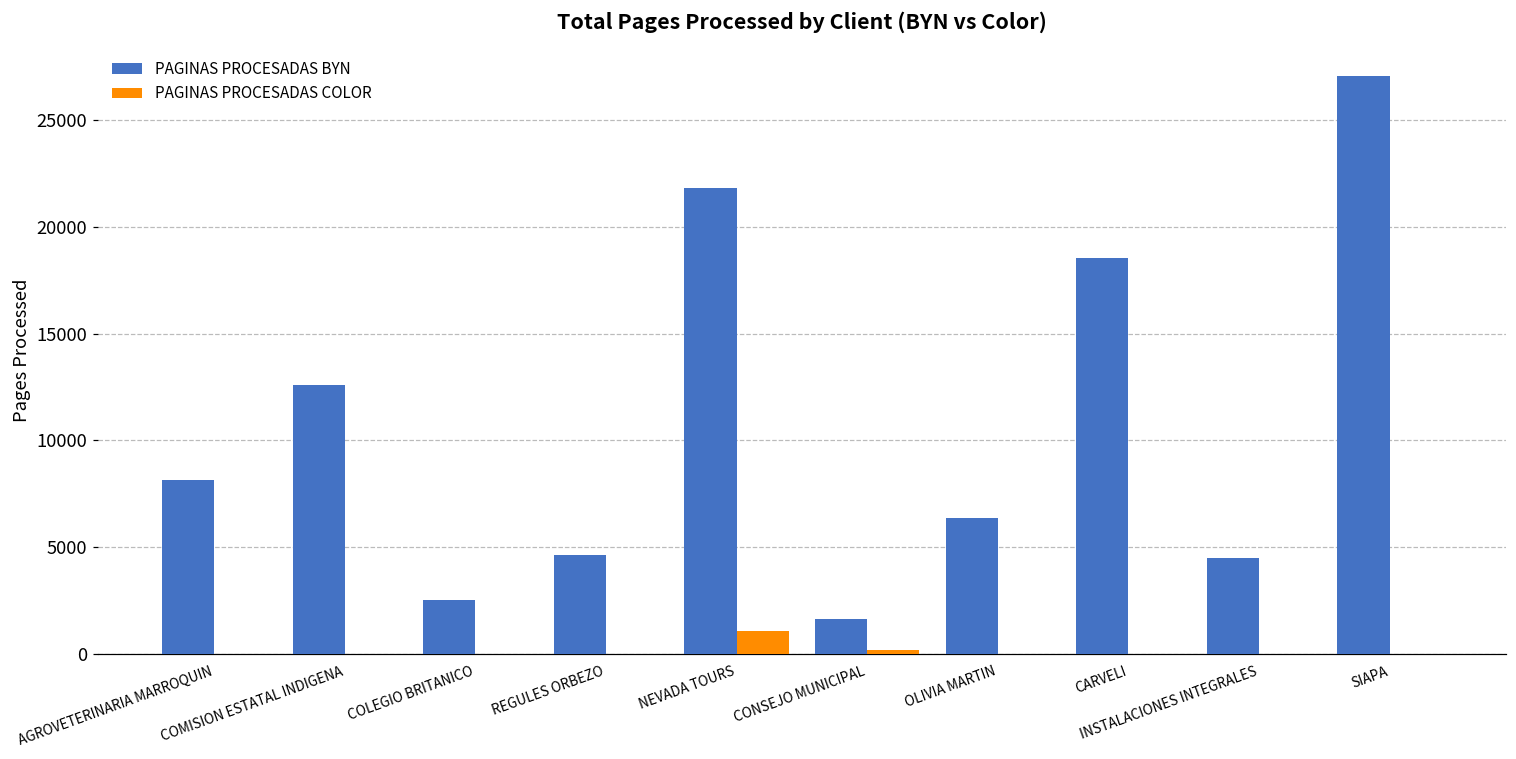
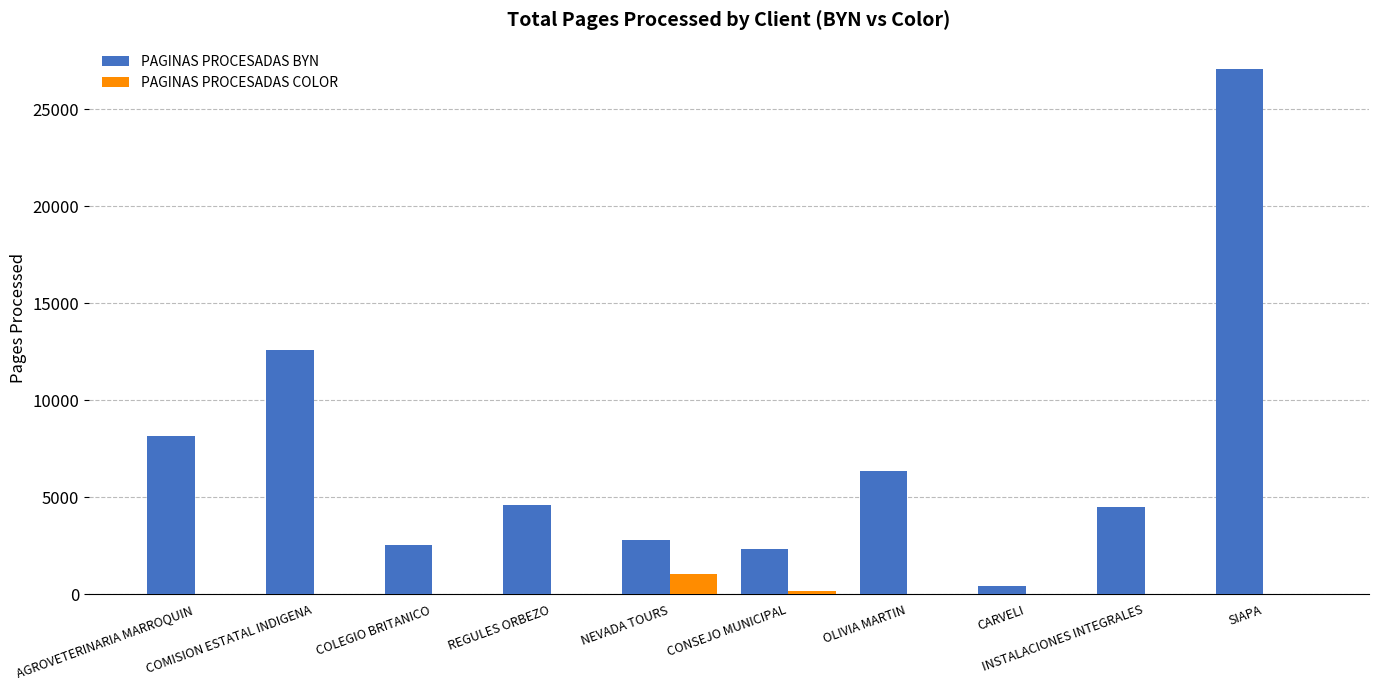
  {
    "PAGINAS PROCESADAS BYN": {
      "AGROVETERINARIA MARROQUIN": 8200,
      "COMISION ESTATAL INDIGENA": 12600,
      "COLEGIO BRITANICO": 2500,
      "REGULES ORBEZO": 4600,
-     "NEVADA TOURS": 21800,
-     "CONSEJO MUNICIPAL": 1600,
+     "NEVADA TOURS": 2800,
+     "CONSEJO MUNICIPAL": 2400,
      "OLIVIA MARTIN": 6400,
-     "CARVELI": 18600,
+     "CARVELI": 400,
      "INSTALACIONES INTEGRALES": 4500,
      "SIAPA": 27100
    },
    "PAGINAS PROCESADAS COLOR": {
      "AGROVETERINARIA MARROQUIN": 0,
      "COMISION ESTATAL INDIGENA": 0,
      "COLEGIO BRITANICO": 0,
      "REGULES ORBEZO": 0,
      "NEVADA TOURS": 1100,
      "CONSEJO MUNICIPAL": 200,
      "OLIVIA MARTIN": 0,
      "CARVELI": 0,
      "INSTALACIONES INTEGRALES": 0,
      "SIAPA": 0
    }
  }
